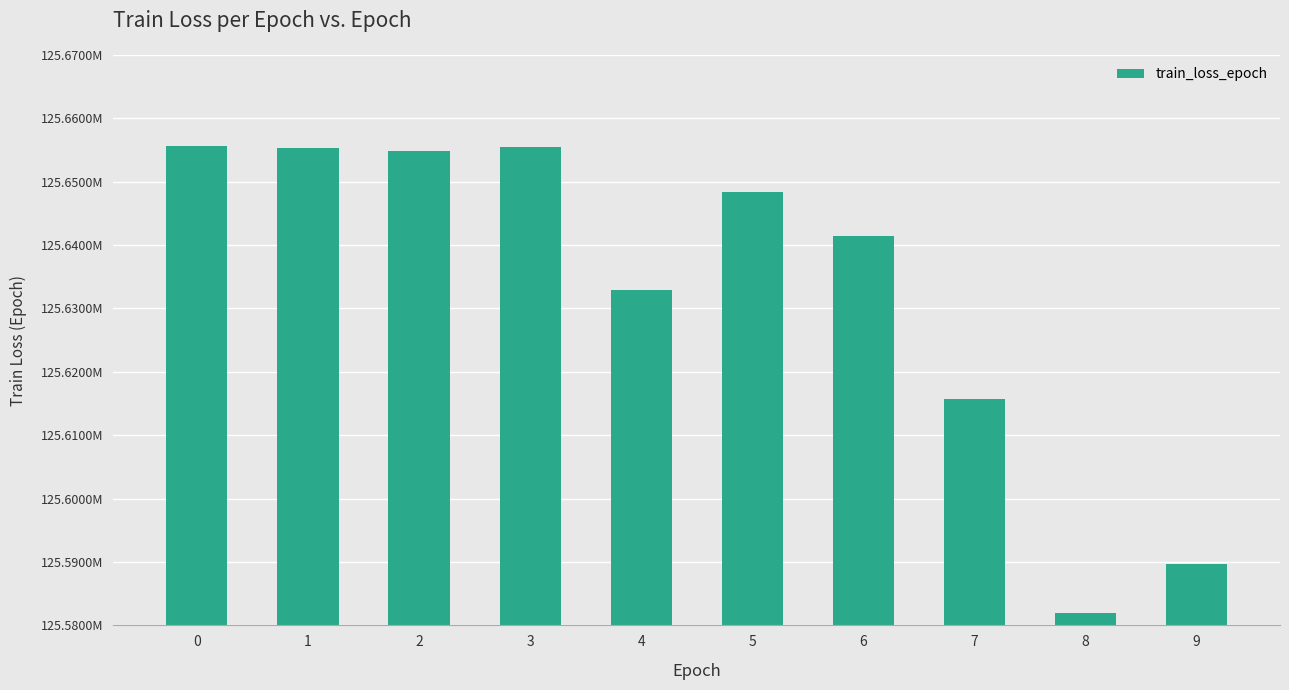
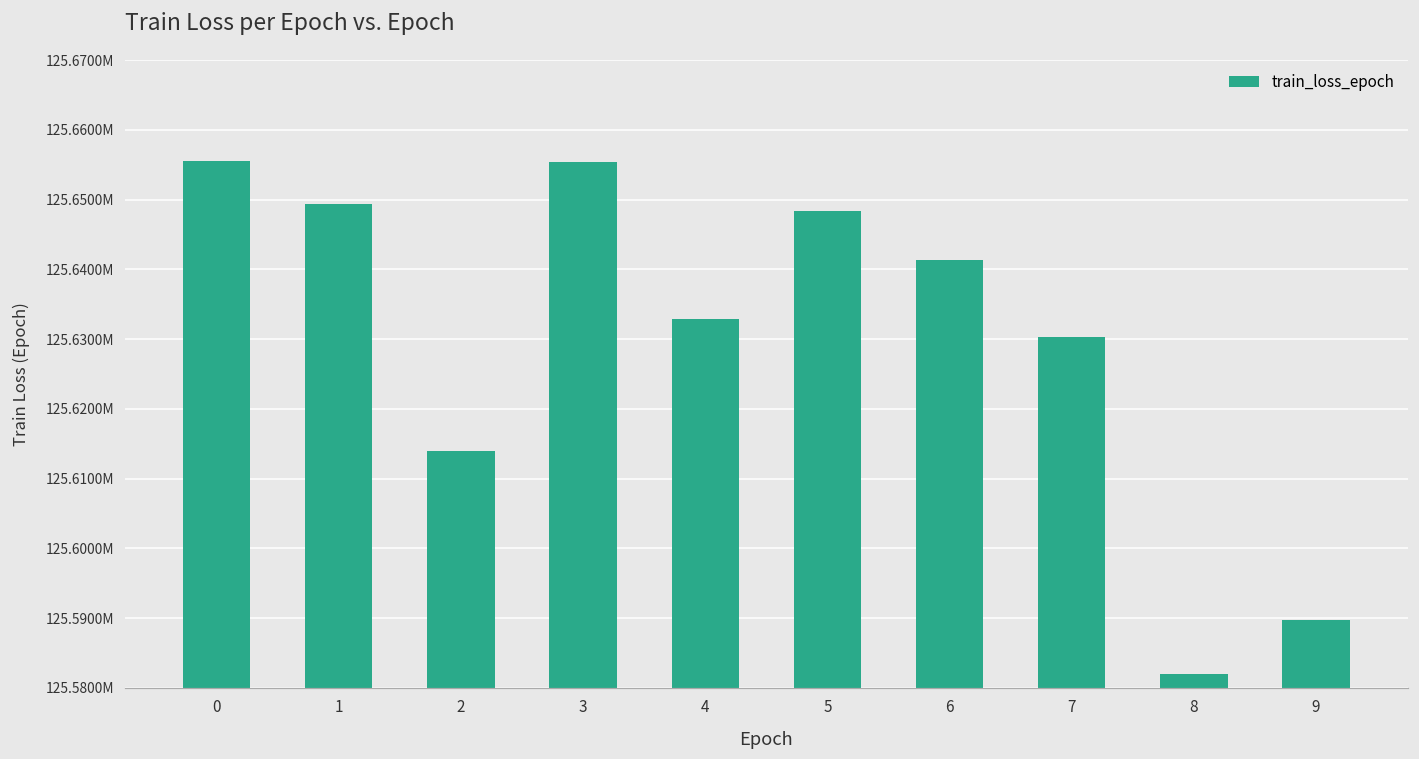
  {
    "0": 125656000,
-   "1": 125655000,
-   "2": 125655000,
+   "1": 125649000,
+   "2": 125614000,
    "3": 125655000,
    "4": 125633000,
    "5": 125648000,
    "6": 125641000,
-   "7": 125616000,
+   "7": 125630000,
    "8": 125582000,
    "9": 125590000
  }
